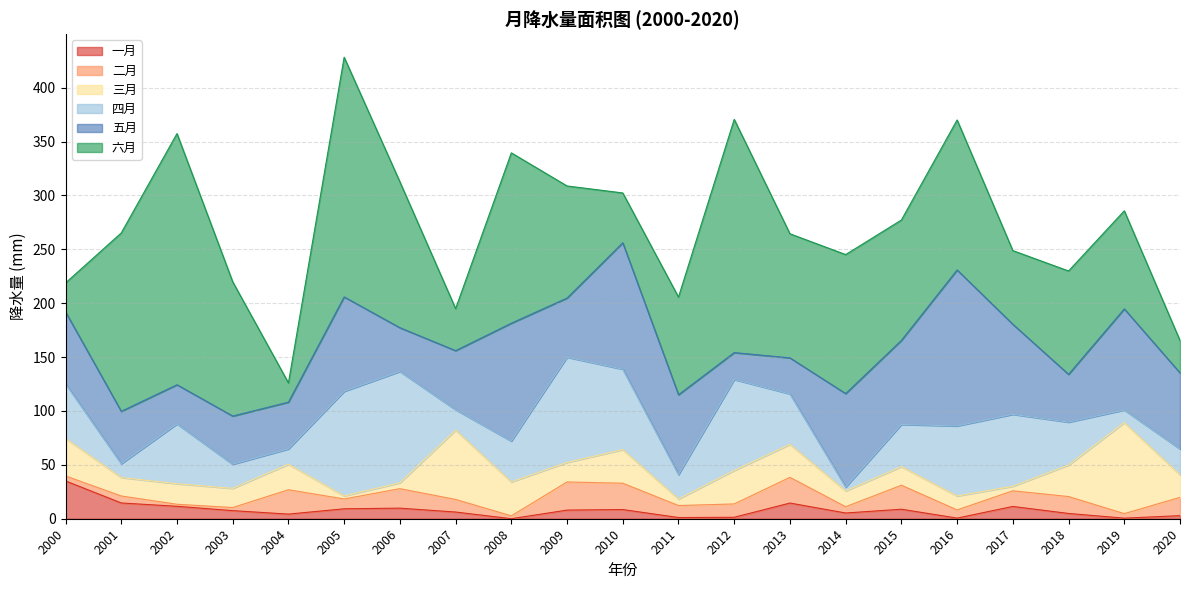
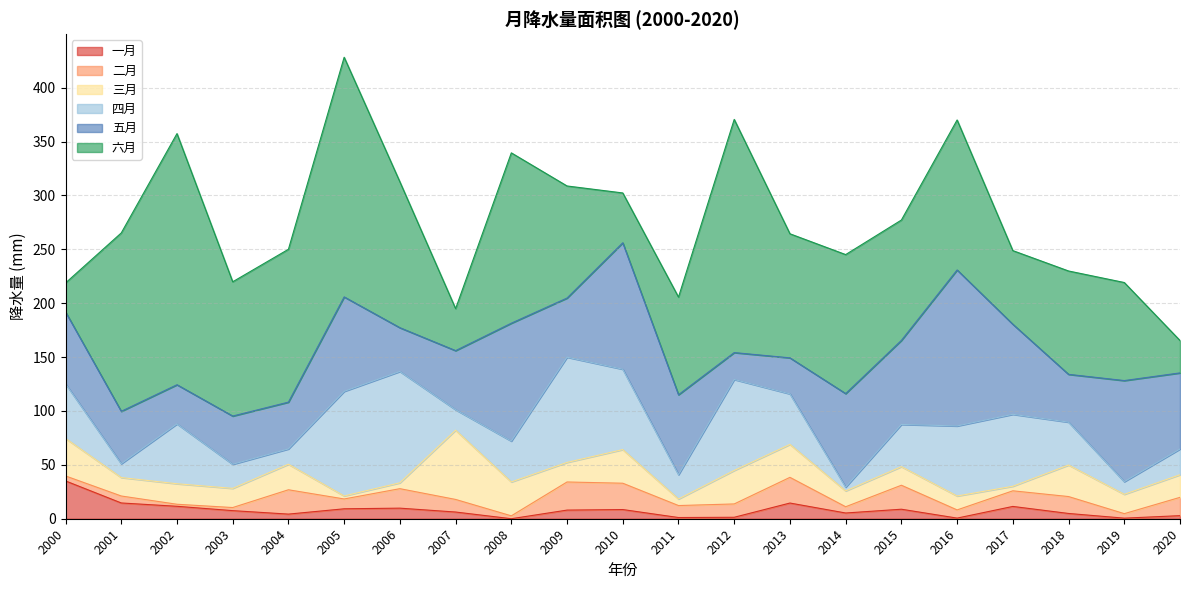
  {
    "一月": {
      "2000": 35,
      "2001": 15,
      "2003": 8,
      "2004": 4,
      "2005": 9,
      "2006": 10,
      "2007": 6,
      "2008": 0,
      "2009": 8,
      "2010": 9,
      "2011": 1,
      "2012": 1,
      "2013": 15,
      "2014": 5,
      "2015": 9,
      "2016": 1,
      "2017": 11,
      "2018": 5,
      "2019": 1,
      "2020": 3
    },
    "二月": {
      "2000": 5,
      "2001": 6,
      "2003": 3,
      "2004": 23,
      "2005": 9,
      "2006": 18,
      "2007": 12,
      "2008": 3,
      "2009": 26,
      "2010": 24,
      "2011": 11,
      "2012": 12,
      "2013": 24,
      "2014": 6,
      "2015": 22,
      "2016": 8,
      "2017": 14,
      "2018": 16,
      "2019": 4,
      "2020": 17
    },
    "三月": {
      "2000": 35,
      "2001": 17,
      "2002": 19,
      "2003": 18,
      "2004": 24,
      "2005": 3,
      "2006": 5,
      "2007": 64,
      "2008": 31,
      "2009": 18,
      "2010": 31,
      "2011": 6,
      "2012": 31,
      "2013": 31,
      "2014": 15,
      "2015": 17,
      "2016": 13,
      "2017": 4,
      "2018": 29,
-     "2019": 84,
+     "2019": 18,
      "2020": 21
    },
    "四月": {
      "2000": 51,
      "2001": 13,
      "2002": 56,
      "2003": 22,
      "2004": 14,
      "2005": 97,
      "2006": 103,
      "2007": 19,
      "2008": 38,
      "2009": 98,
      "2010": 75,
      "2011": 23,
      "2012": 84,
      "2013": 47,
      "2014": 4,
      "2015": 39,
      "2016": 65,
      "2017": 67,
      "2018": 40,
      "2019": 12,
      "2020": 24
    },
    "五月": {
      "2000": 67,
      "2001": 49,
      "2002": 36,
      "2003": 45,
      "2004": 43,
      "2005": 88,
      "2006": 41,
      "2007": 55,
      "2008": 109,
      "2009": 55,
      "2010": 117,
      "2011": 74,
      "2012": 25,
      "2013": 33,
      "2014": 87,
      "2015": 78,
      "2016": 145,
      "2017": 84,
      "2018": 44,
      "2019": 94,
      "2020": 71
    },
    "六月": {
      "2000": 27,
      "2001": 166,
      "2002": 233,
      "2003": 125,
-     "2004": 18,
+     "2004": 142,
      "2005": 222,
      "2006": 135,
      "2007": 39,
      "2008": 158,
      "2009": 104,
      "2010": 46,
      "2011": 91,
      "2012": 216,
      "2013": 115,
      "2014": 129,
      "2015": 112,
      "2016": 139,
      "2017": 68,
      "2018": 96,
      "2019": 91,
      "2020": 30
    }
  }
